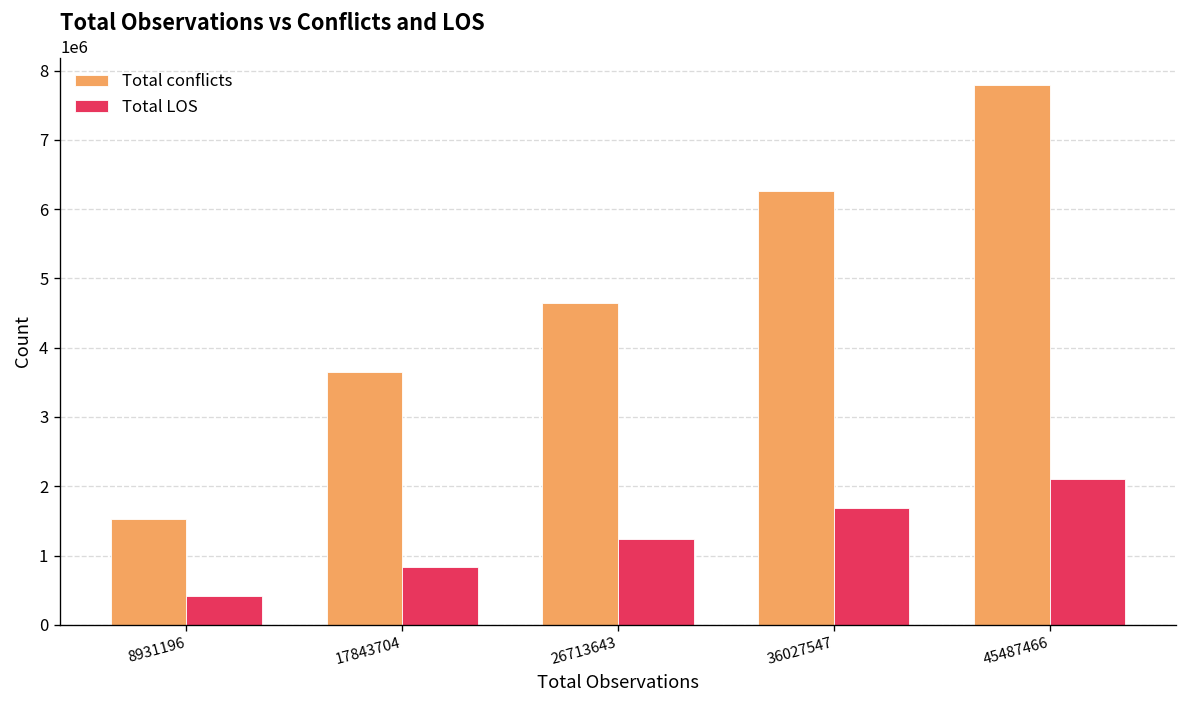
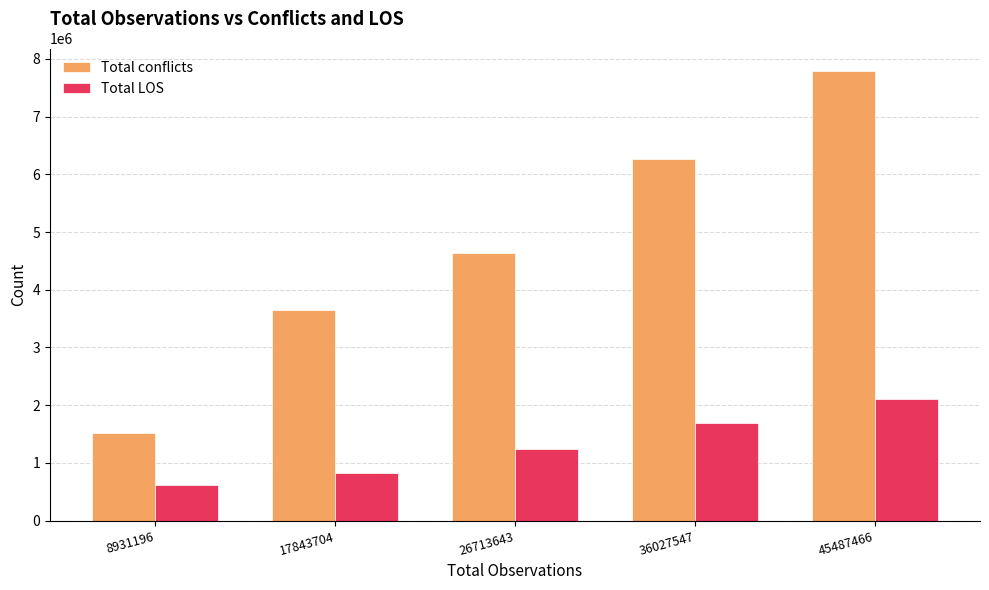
  {
    "Total conflicts": {
      "8931196": 1500000,
      "17843704": 3600000,
      "26713643": 4600000,
      "36027547": 6300000,
      "45487466": 7800000
    },
    "Total LOS": {
-     "8931196": 400000,
+     "8931196": 600000,
      "17843704": 800000,
      "26713643": 1200000,
      "36027547": 1700000,
      "45487466": 2100000
    }
  }
